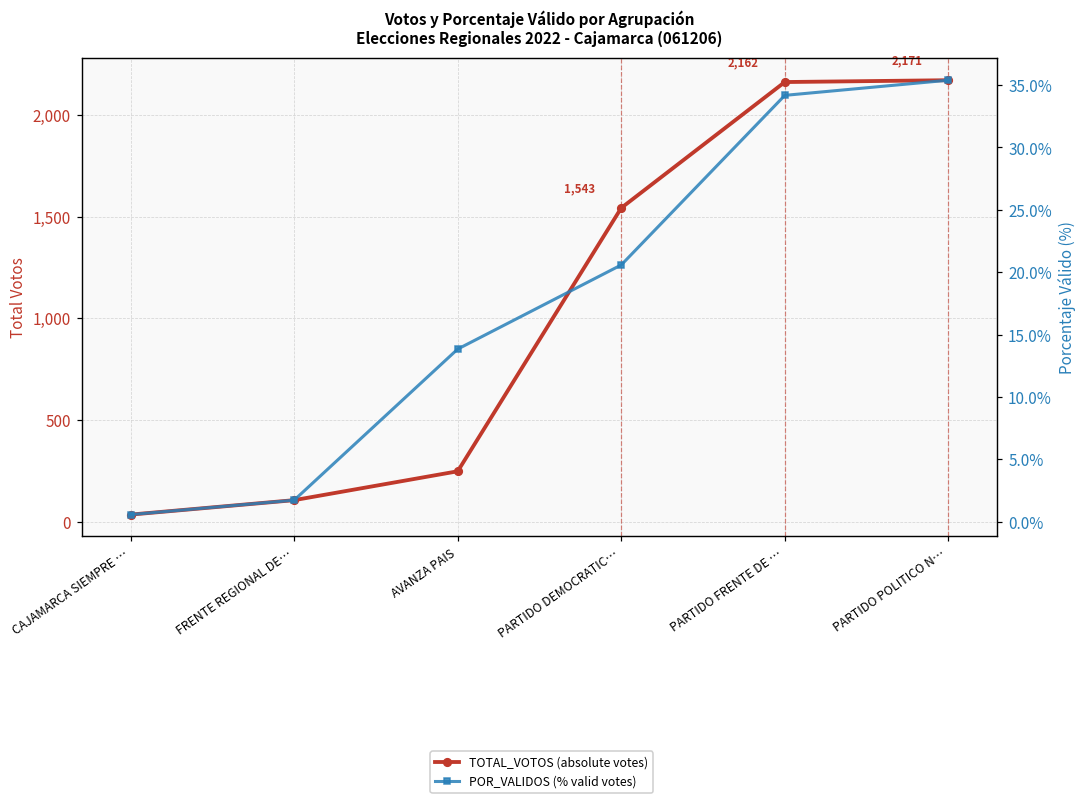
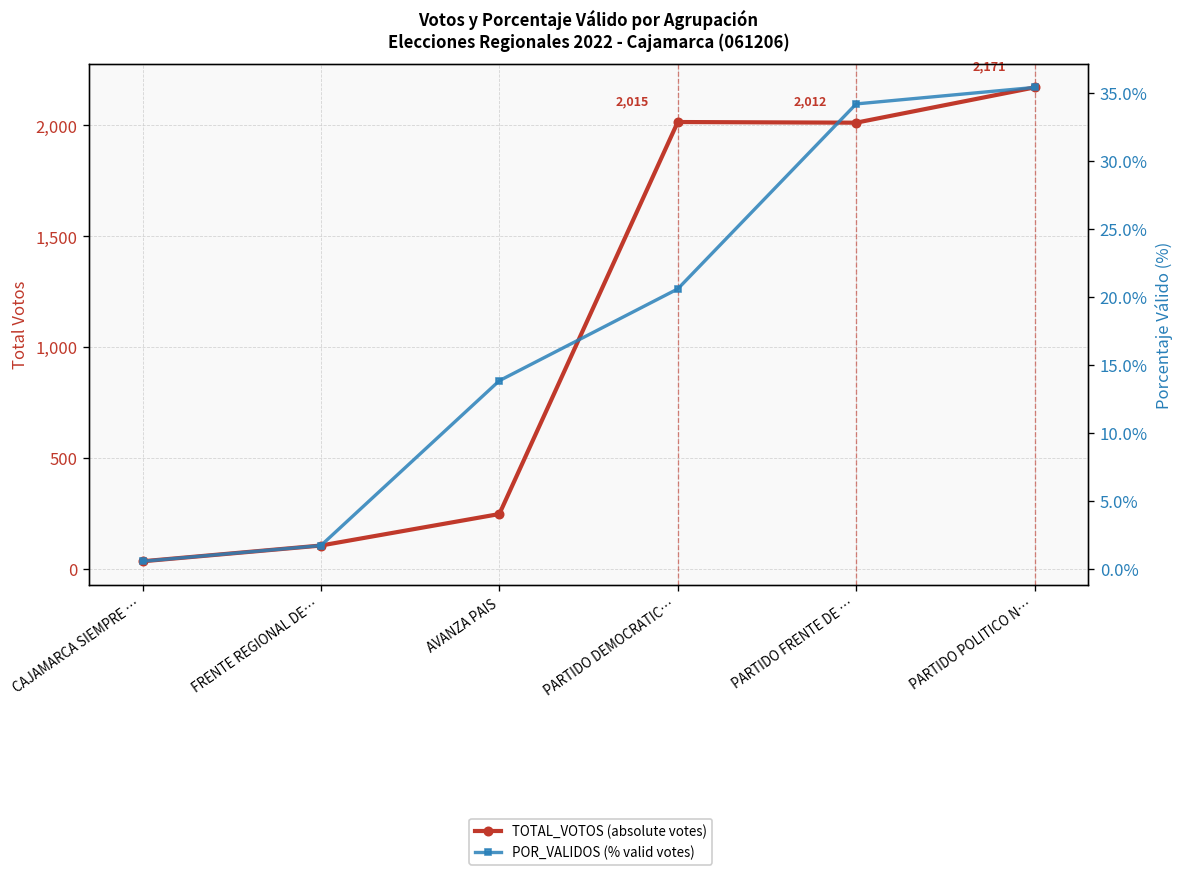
  {
    "TOTAL_VOTOS (absolute votes)": {
-     "PARTIDO DEMOCRATIC…": "1,543",
-     "PARTIDO FRENTE DE …": "2,162"
+     "PARTIDO DEMOCRATIC…": "2,015",
+     "PARTIDO FRENTE DE …": "2,012"
    }
  }
